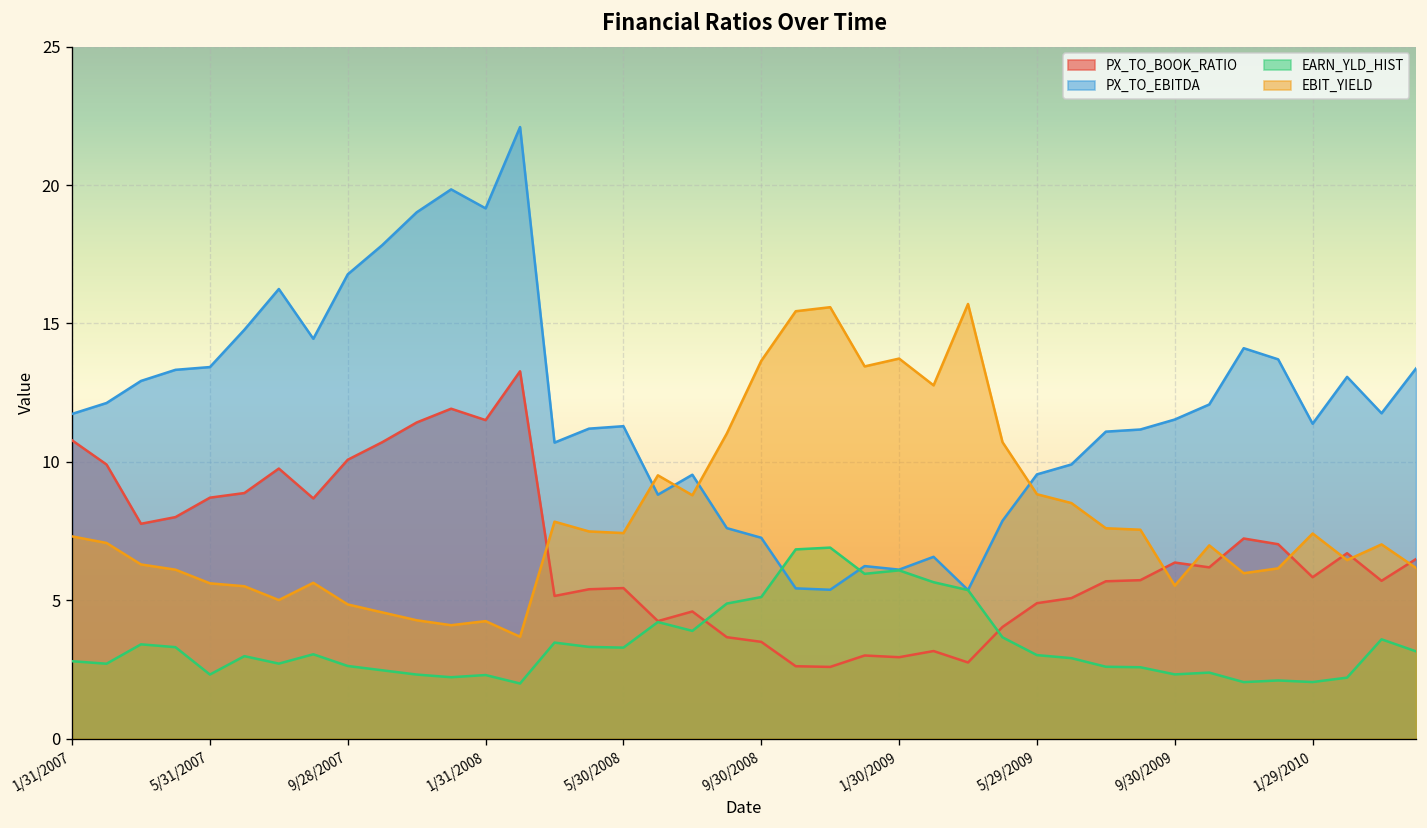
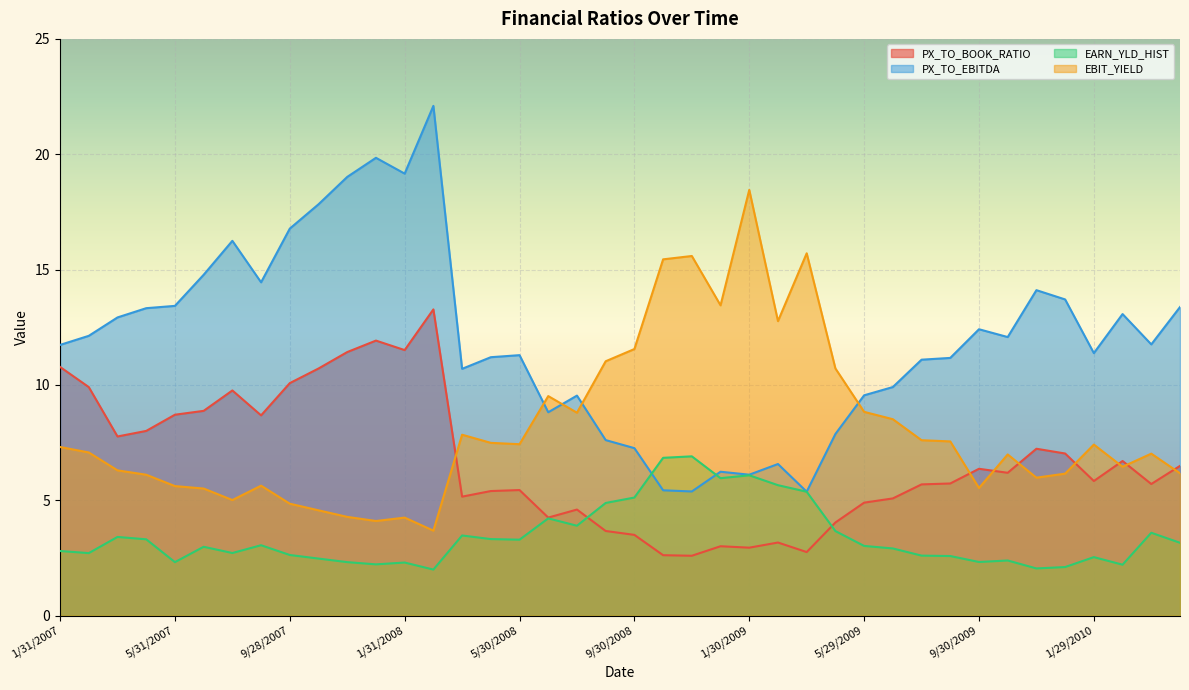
  {
    "PX_TO_BOOK_RATIO": {
      "1/31/2007": 10.8,
      "5/31/2007": 8.7,
      "9/28/2007": 10.1,
      "1/31/2008": 11.5,
      "5/30/2008": 5.4,
      "9/30/2008": 3.5,
      "1/30/2009": 2.9,
      "5/29/2009": 4.9,
      "9/30/2009": 6.4,
      "1/29/2010": 5.8
    },
    "PX_TO_EBITDA": {
      "1/31/2007": 11.7,
      "5/31/2007": 13.4,
      "9/28/2007": 16.8,
      "1/31/2008": 19.2,
      "5/30/2008": 11.3,
      "9/30/2008": 7.3,
      "5/29/2009": 9.5,
-     "9/30/2009": 11.5,
+     "9/30/2009": 12.4,
      "1/29/2010": 11.4
    },
    "EARN_YLD_HIST": {
      "1/31/2007": 2.8,
      "5/31/2007": 2.3,
      "9/28/2007": 2.6,
      "1/31/2008": 2.3,
      "5/30/2008": 3.3,
      "9/30/2008": 5.1,
      "5/29/2009": 3.0,
      "9/30/2009": 2.3,
-     "1/29/2010": 2.0
+     "1/29/2010": 2.5
    },
    "EBIT_YIELD": {
      "1/31/2007": 7.3,
      "5/31/2007": 5.6,
      "9/28/2007": 4.8,
      "1/31/2008": 4.2,
      "5/30/2008": 7.4,
-     "9/30/2008": 13.7,
-     "1/30/2009": 13.7,
+     "9/30/2008": 11.6,
+     "1/30/2009": 18.5,
      "5/29/2009": 8.8,
      "9/30/2009": 5.5,
      "1/29/2010": 7.4
    }
  }
